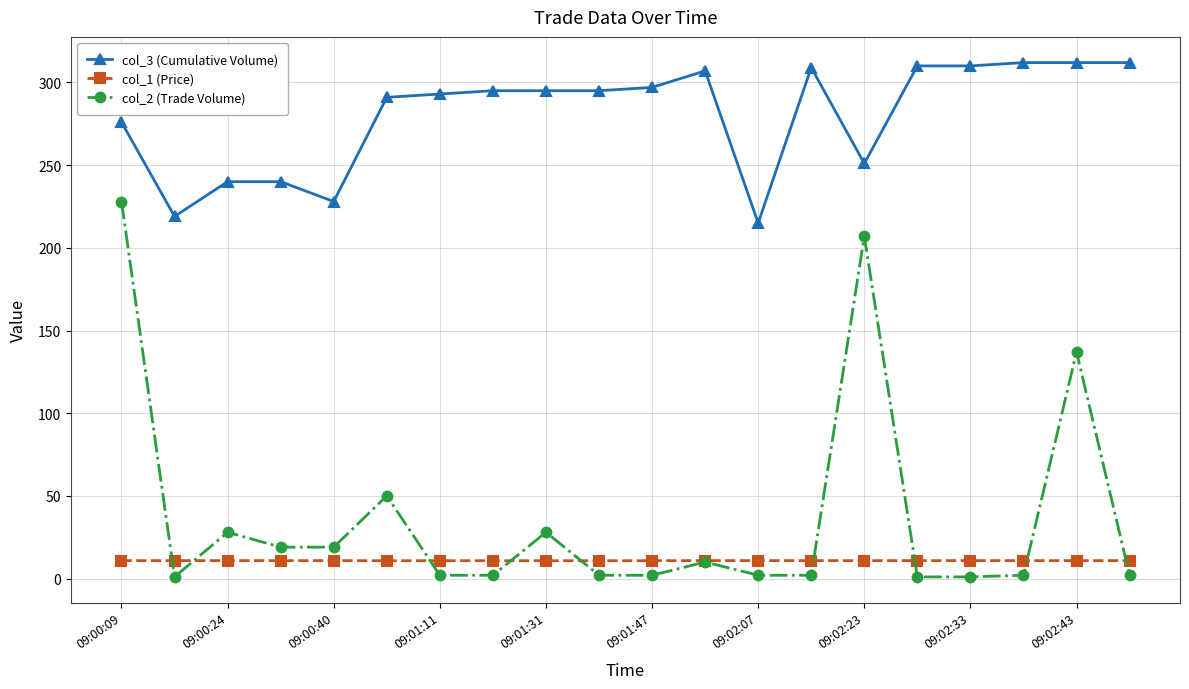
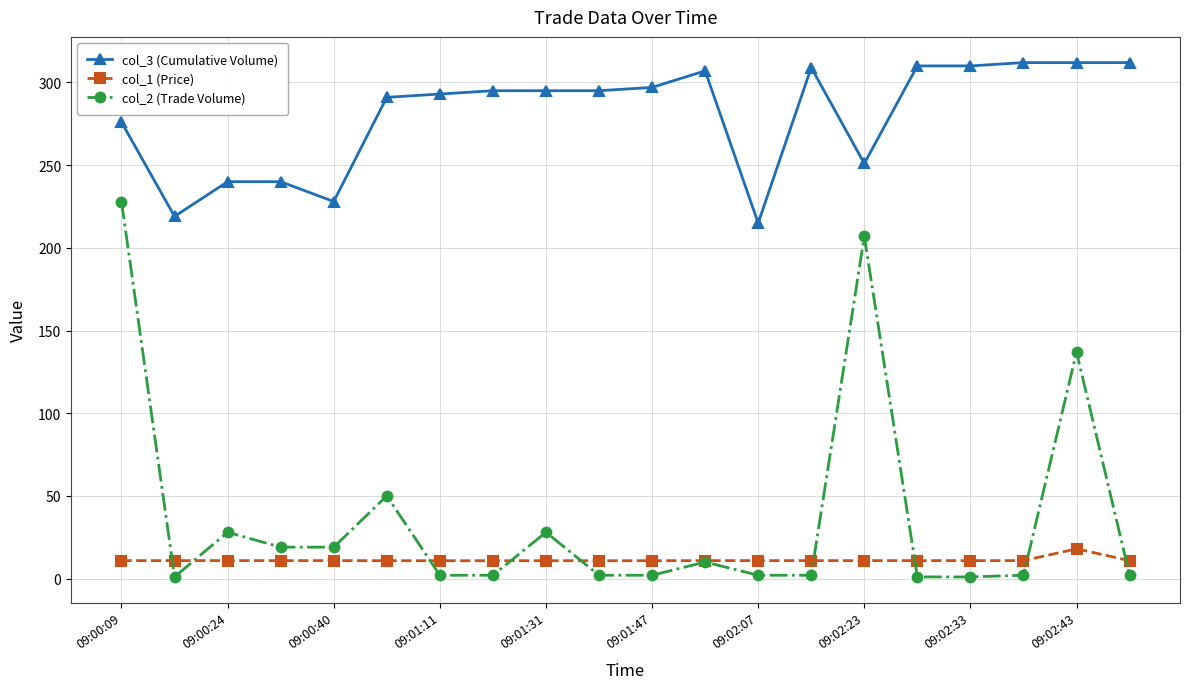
  {
    "col_3 (Cumulative Volume)": {
      "09:00:09": 276,
      "09:00:24": 240,
      "09:00:40": 228,
      "09:01:11": 293,
      "09:01:31": 295,
      "09:01:47": 297,
      "09:02:07": 215,
      "09:02:23": 251,
      "09:02:33": 310,
      "09:02:43": 312
    },
    "col_1 (Price)": {
      "09:00:09": 11,
      "09:00:24": 11,
      "09:00:40": 11,
      "09:01:11": 11,
      "09:01:31": 11,
      "09:01:47": 11,
      "09:02:07": 11,
      "09:02:23": 11,
      "09:02:33": 11,
-     "09:02:43": 11
+     "09:02:43": 18
    },
    "col_2 (Trade Volume)": {
      "09:00:09": 228,
      "09:00:24": 28,
      "09:00:40": 19,
      "09:01:11": 2,
      "09:01:31": 28,
      "09:01:47": 2,
      "09:02:07": 2,
      "09:02:23": 207,
      "09:02:33": 1,
      "09:02:43": 137
    }
  }
